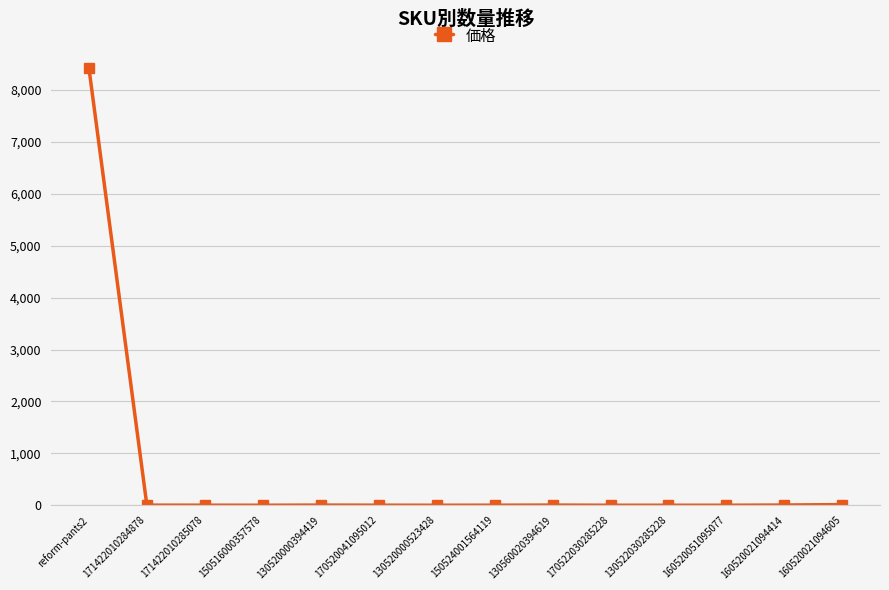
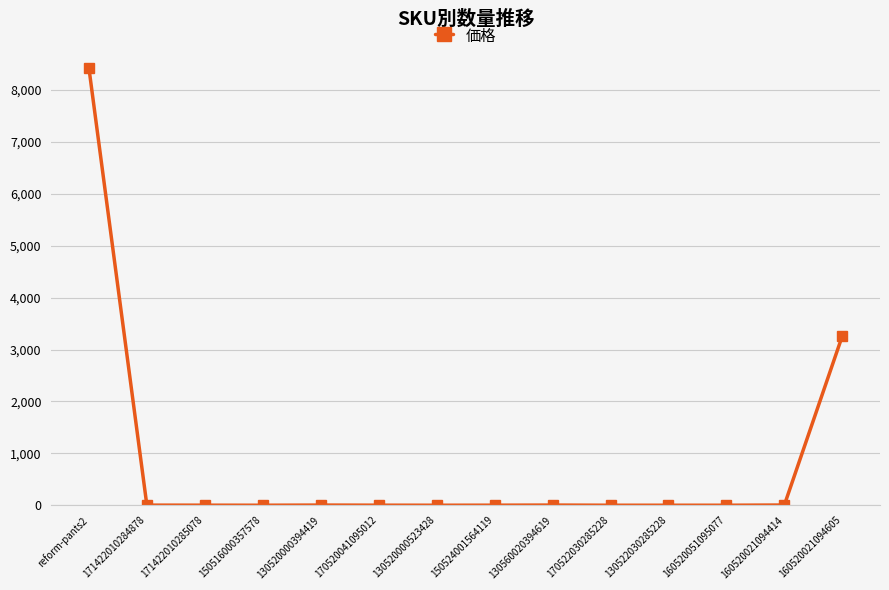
  {
    "reform-pants2": "8,400",
    "171422010284878": "0",
    "171422010285078": "0",
    "150516000357578": "0",
    "130520000394419": "0",
    "170520041095012": "0",
    "130520000523428": "0",
    "150524001564119": "0",
    "130560020394619": "0",
    "170522030285228": "0",
    "130522030285228": "0",
    "160520051095077": "0",
    "160520021094414": "0",
-   "160520021094605": "0"
+   "160520021094605": "3,300"
  }
